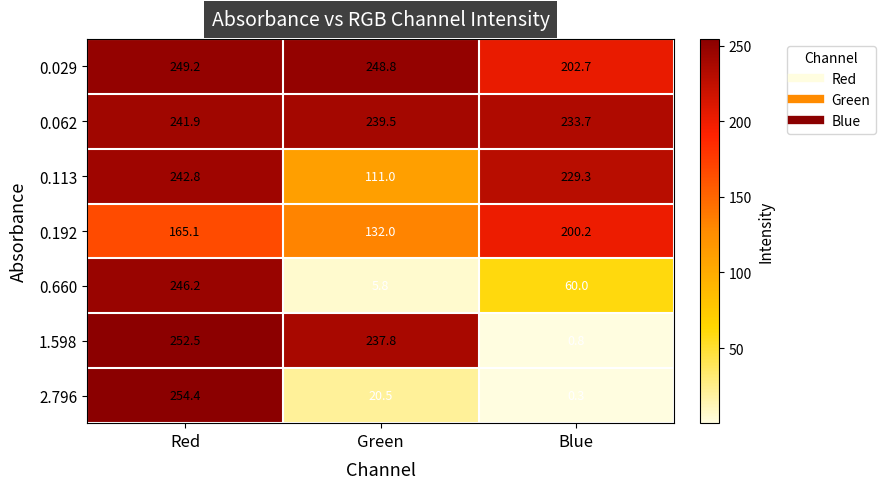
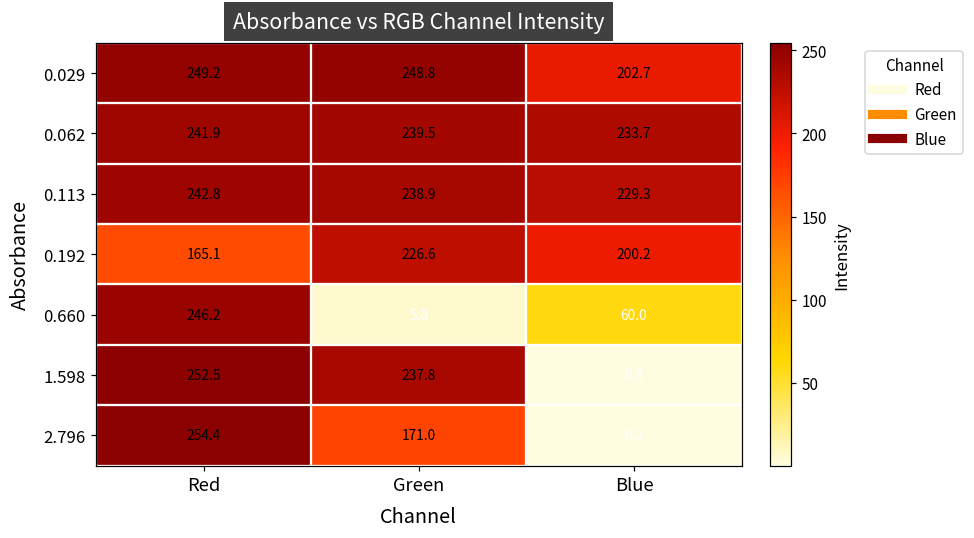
  {
    "0.029": {
      "Red": 249.2,
      "Green": 248.8,
      "Blue": 202.7
    },
    "0.062": {
      "Red": 241.9,
      "Green": 239.5,
      "Blue": 233.7
    },
    "0.113": {
      "Red": 242.8,
-     "Green": 111.0,
+     "Green": 238.9,
      "Blue": 229.3
    },
    "0.192": {
      "Red": 165.1,
-     "Green": 132.0,
+     "Green": 226.6,
      "Blue": 200.2
    },
    "0.660": {
      "Red": 246.2,
      "Green": 5.8,
      "Blue": 60.0
    },
    "1.598": {
      "Red": 252.5,
      "Green": 237.8
    },
    "2.796": {
      "Red": 254.4,
-     "Green": 20.5
+     "Green": 171.0
    }
  }
